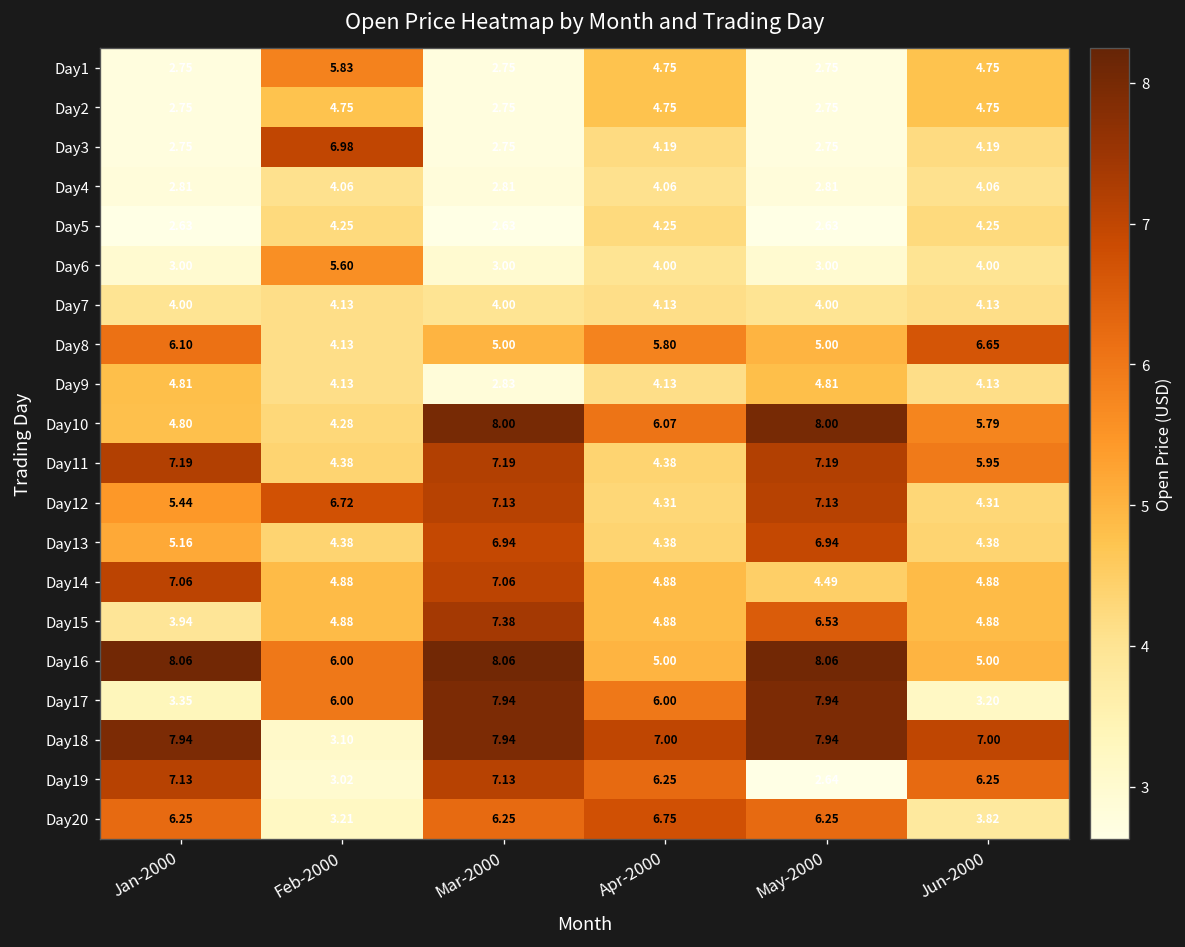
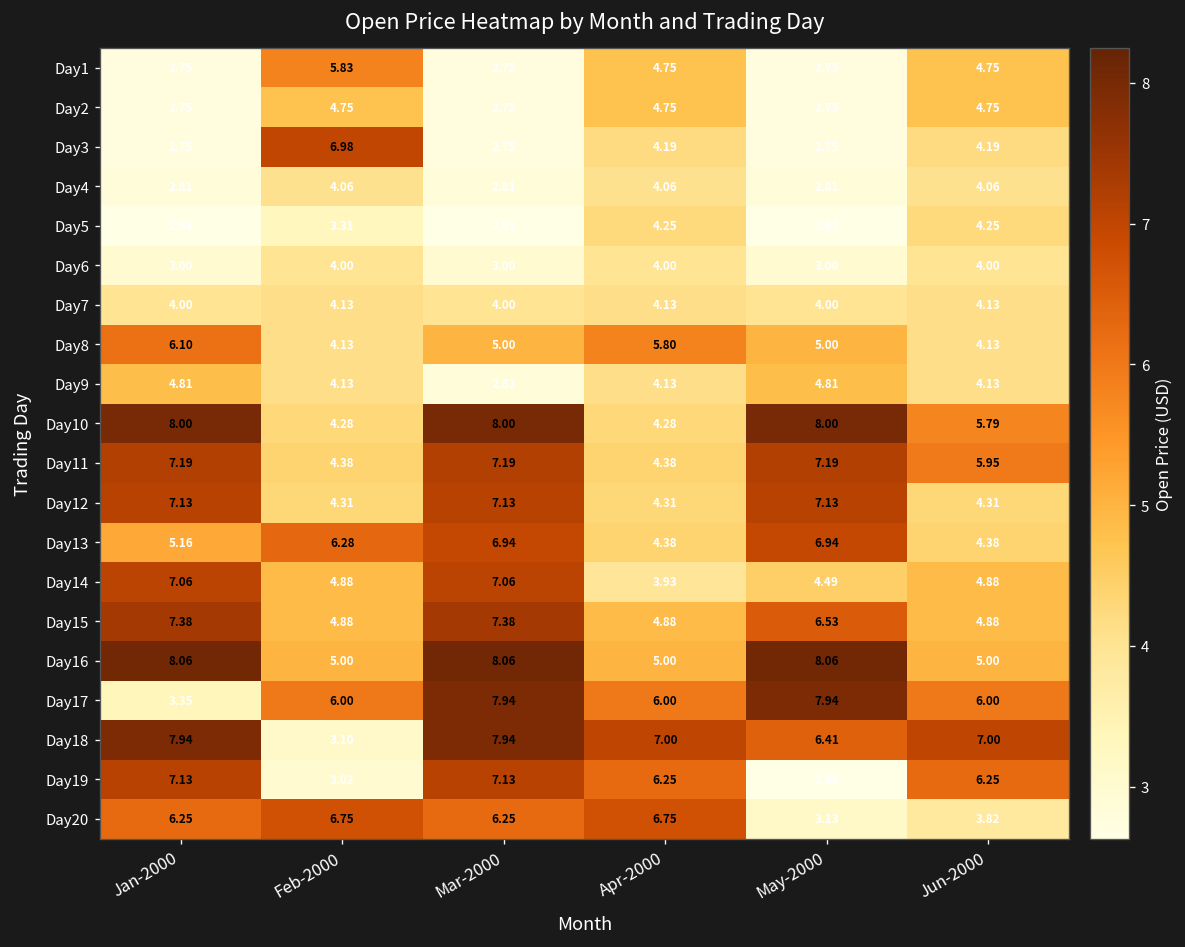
  {
    "Day1": {
      "Feb-2000": 5.83,
      "Apr-2000": 4.75,
      "Jun-2000": 4.75
    },
    "Day2": {
      "Feb-2000": 4.75,
      "Apr-2000": 4.75,
      "Jun-2000": 4.75
    },
    "Day3": {
      "Feb-2000": 6.98,
      "Apr-2000": 4.19,
      "Jun-2000": 4.19
    },
    "Day4": {
      "Feb-2000": 4.06,
      "Apr-2000": 4.06,
      "Jun-2000": 4.06
    },
    "Day5": {
-     "Feb-2000": 4.25,
+     "Feb-2000": 3.31,
      "Apr-2000": 4.25,
      "Jun-2000": 4.25
    },
    "Day6": {
-     "Feb-2000": 5.60,
+     "Feb-2000": 4.00,
      "Apr-2000": 4.00,
      "Jun-2000": 4.00
    },
    "Day7": {
      "Jan-2000": 4.00,
      "Feb-2000": 4.13,
      "Mar-2000": 4.00,
      "Apr-2000": 4.13,
      "May-2000": 4.00,
      "Jun-2000": 4.13
    },
    "Day8": {
      "Jan-2000": 6.10,
      "Feb-2000": 4.13,
      "Mar-2000": 5.00,
      "Apr-2000": 5.80,
      "May-2000": 5.00,
-     "Jun-2000": 6.65
+     "Jun-2000": 4.13
    },
    "Day9": {
      "Jan-2000": 4.81,
      "Feb-2000": 4.13,
      "Apr-2000": 4.13,
      "May-2000": 4.81,
      "Jun-2000": 4.13
    },
    "Day10": {
-     "Jan-2000": 4.80,
+     "Jan-2000": 8.00,
      "Feb-2000": 4.28,
      "Mar-2000": 8.00,
-     "Apr-2000": 6.07,
+     "Apr-2000": 4.28,
      "May-2000": 8.00,
      "Jun-2000": 5.79
    },
    "Day11": {
      "Jan-2000": 7.19,
      "Feb-2000": 4.38,
      "Mar-2000": 7.19,
      "Apr-2000": 4.38,
      "May-2000": 7.19,
      "Jun-2000": 5.95
    },
    "Day12": {
-     "Jan-2000": 5.44,
-     "Feb-2000": 6.72,
+     "Jan-2000": 7.13,
+     "Feb-2000": 4.31,
      "Mar-2000": 7.13,
      "Apr-2000": 4.31,
      "May-2000": 7.13,
      "Jun-2000": 4.31
    },
    "Day13": {
      "Jan-2000": 5.16,
-     "Feb-2000": 4.38,
+     "Feb-2000": 6.28,
      "Mar-2000": 6.94,
      "Apr-2000": 4.38,
      "May-2000": 6.94,
      "Jun-2000": 4.38
    },
    "Day14": {
      "Jan-2000": 7.06,
      "Feb-2000": 4.88,
      "Mar-2000": 7.06,
-     "Apr-2000": 4.88,
+     "Apr-2000": 3.93,
      "May-2000": 4.49,
      "Jun-2000": 4.88
    },
    "Day15": {
-     "Jan-2000": 3.94,
+     "Jan-2000": 7.38,
      "Feb-2000": 4.88,
      "Mar-2000": 7.38,
      "Apr-2000": 4.88,
      "May-2000": 6.53,
      "Jun-2000": 4.88
    },
    "Day16": {
      "Jan-2000": 8.06,
-     "Feb-2000": 6.00,
+     "Feb-2000": 5.00,
      "Mar-2000": 8.06,
      "Apr-2000": 5.00,
      "May-2000": 8.06,
      "Jun-2000": 5.00
    },
    "Day17": {
      "Jan-2000": 3.35,
      "Feb-2000": 6.00,
      "Mar-2000": 7.94,
      "Apr-2000": 6.00,
      "May-2000": 7.94,
-     "Jun-2000": 3.20
+     "Jun-2000": 6.00
    },
    "Day18": {
      "Jan-2000": 7.94,
      "Feb-2000": 3.10,
      "Mar-2000": 7.94,
      "Apr-2000": 7.00,
-     "May-2000": 7.94,
+     "May-2000": 6.41,
      "Jun-2000": 7.00
    },
    "Day19": {
      "Jan-2000": 7.13,
      "Feb-2000": 3.02,
      "Mar-2000": 7.13,
      "Apr-2000": 6.25,
      "Jun-2000": 6.25
    },
    "Day20": {
      "Jan-2000": 6.25,
-     "Feb-2000": 3.21,
+     "Feb-2000": 6.75,
      "Mar-2000": 6.25,
      "Apr-2000": 6.75,
-     "May-2000": 6.25,
+     "May-2000": 3.13,
      "Jun-2000": 3.82
    }
  }
